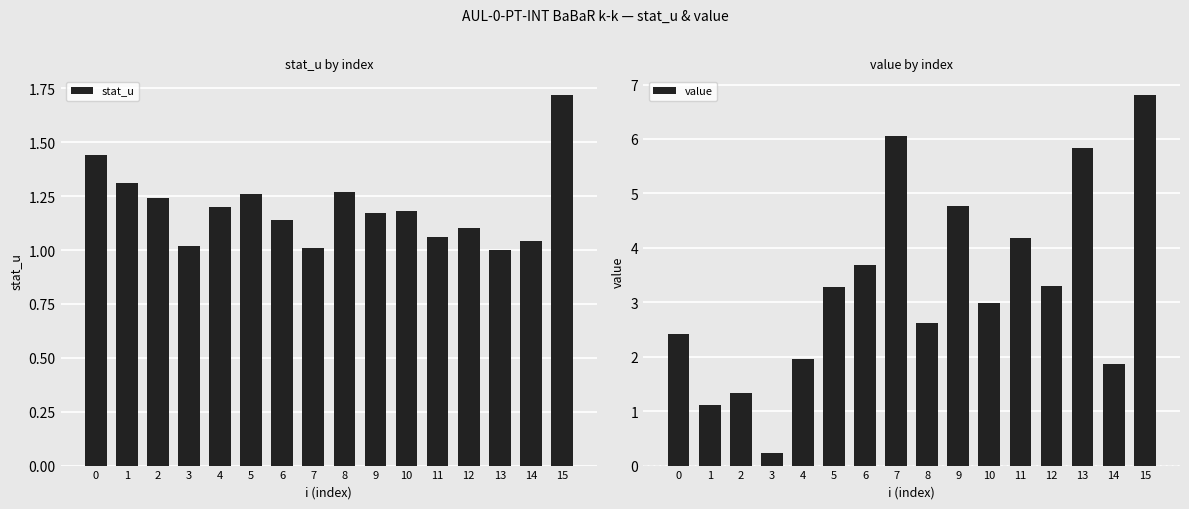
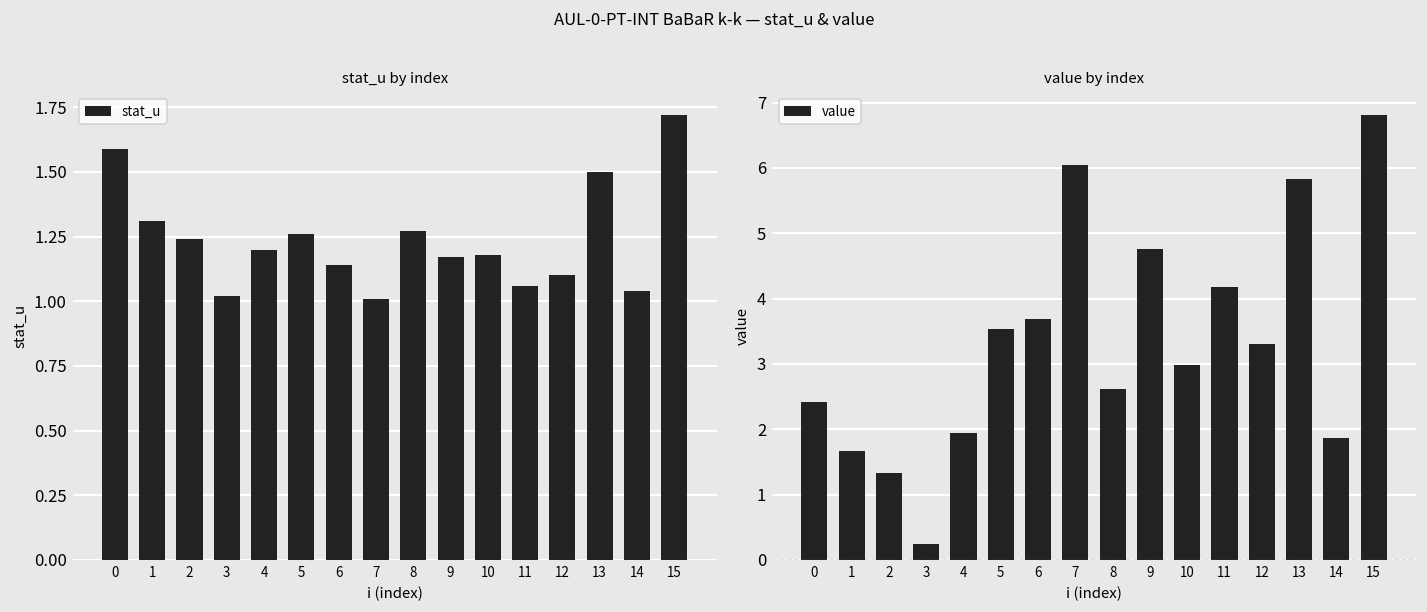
  {
    "stat_u by index": {
-     "0": 1.44,
+     "0": 1.59,
      "1": 1.31,
      "2": 1.24,
      "3": 1.02,
      "4": 1.20,
      "5": 1.26,
      "6": 1.14,
      "7": 1.01,
      "8": 1.27,
      "9": 1.17,
      "10": 1.18,
      "11": 1.06,
      "12": 1.10,
-     "13": 1.0,
+     "13": 1.5,
      "14": 1.04,
      "15": 1.72
    },
    "value by index": {
      "0": 2.4,
-     "1": 1.1,
+     "1": 1.7,
      "2": 1.3,
      "3": 0.2,
      "4": 2.0,
-     "5": 3.3,
+     "5": 3.5,
      "6": 3.7,
      "7": 6.1,
      "8": 2.6,
      "9": 4.8,
      "10": 3.0,
      "11": 4.2,
      "12": 3.3,
      "13": 5.8,
      "14": 1.9,
      "15": 6.8
    }
  }
